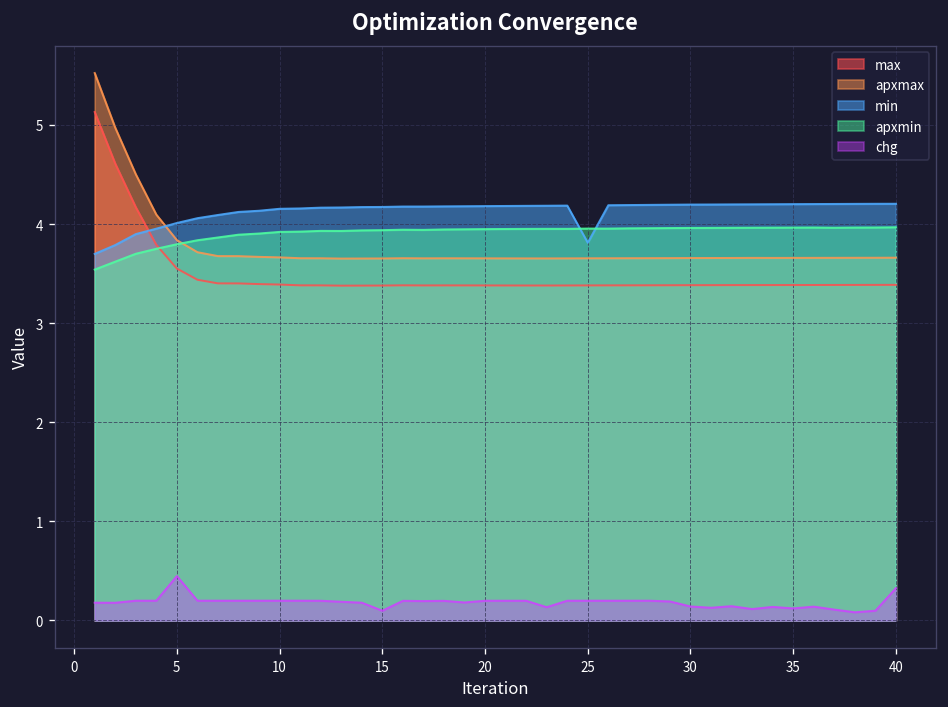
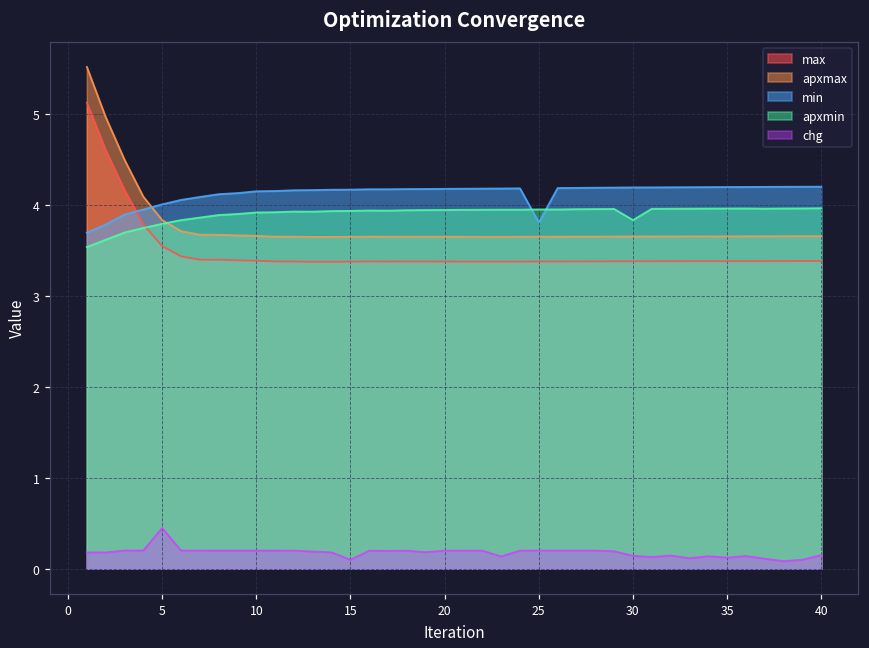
  {
    "min": {
      "5": 4.0,
      "10": 4.2,
      "15": 4.2,
      "20": 4.2,
      "25": 3.8,
      "30": 4.2,
      "35": 4.2,
      "40": 4.2
    },
    "apxmin": {
      "5": 3.8,
      "10": 3.9,
      "15": 3.9,
      "20": 3.9,
      "25": 4.0,
-     "30": 4.0,
+     "30": 3.8,
      "35": 4.0,
      "40": 4.0
    },
    "chg": {
      "5": 0.4,
      "10": 0.2,
      "15": 0.1,
      "20": 0.2,
      "25": 0.2,
      "30": 0.1,
      "35": 0.1,
-     "40": 0.3
+     "40": 0.2
    }
  }
